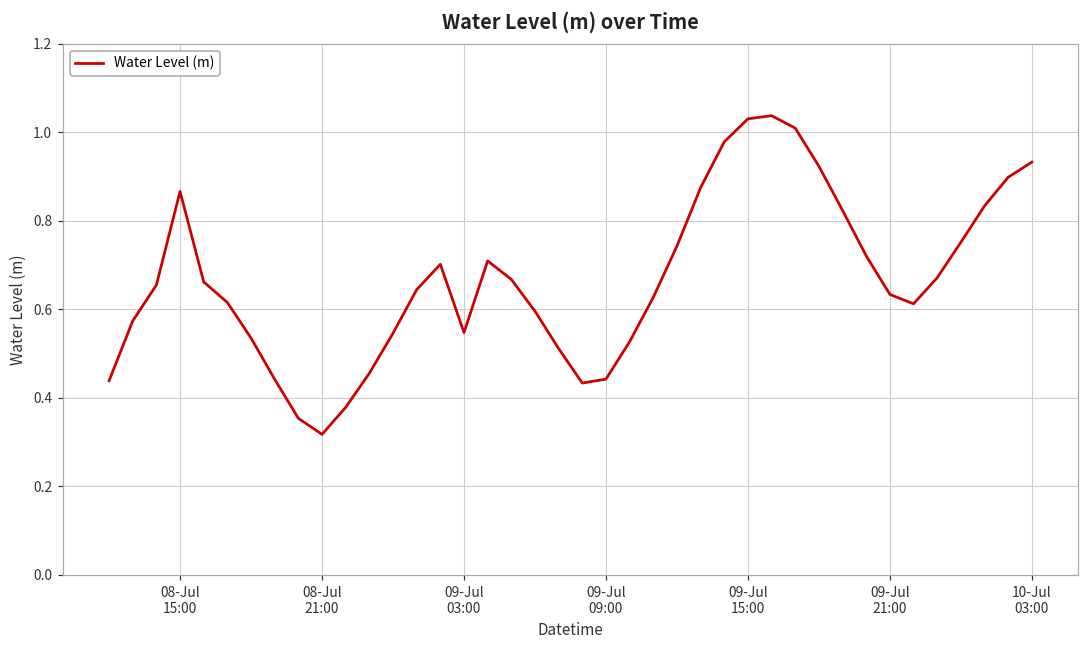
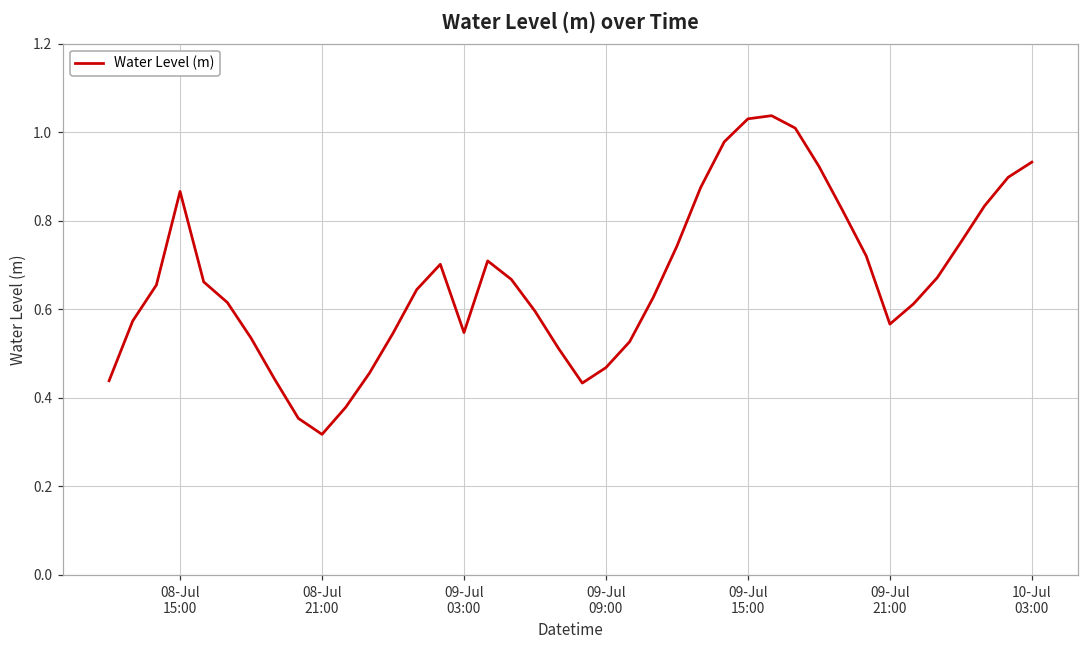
  {
    "08-Jul 15:00": 0.87,
    "08-Jul 21:00": 0.32,
    "09-Jul 03:00": 0.55,
-   "09-Jul 09:00": 0.44,
+   "09-Jul 09:00": 0.47,
    "09-Jul 15:00": 1.03,
-   "09-Jul 21:00": 0.63,
+   "09-Jul 21:00": 0.57,
    "10-Jul 03:00": 0.93
  }
